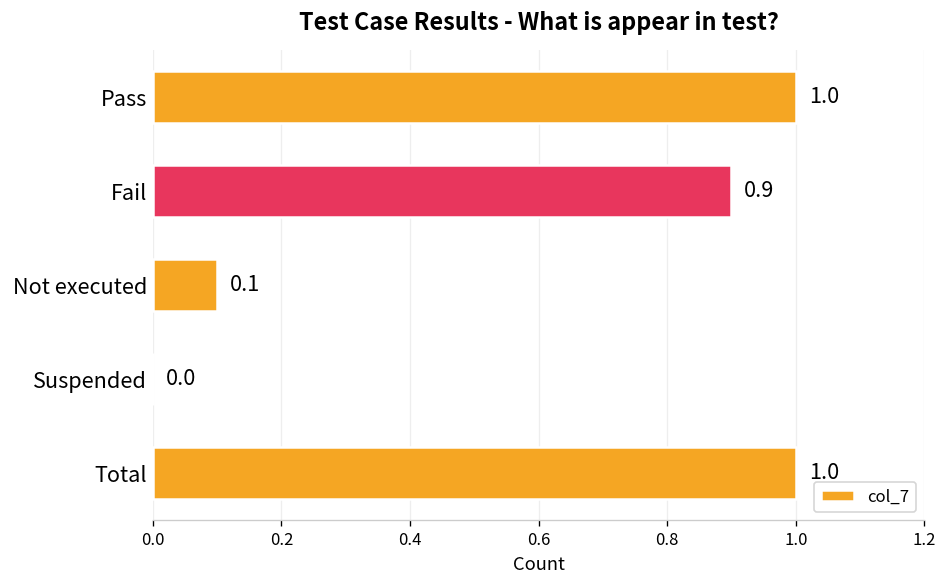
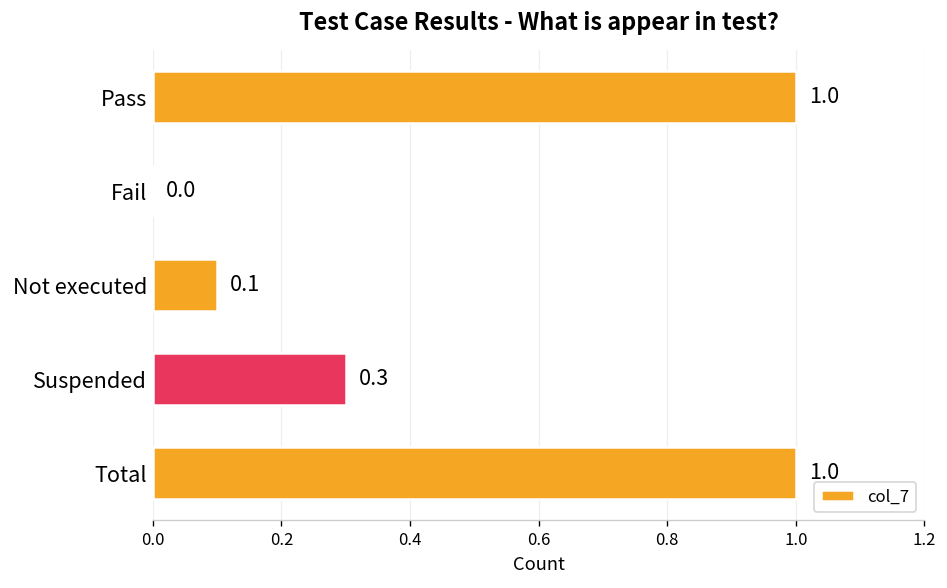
  {
    "Pass": 1.0,
-   "Fail": 0.9,
+   "Fail": 0.0,
    "Not executed": 0.1,
-   "Suspended": 0.0
+   "Suspended": 0.3
  }
